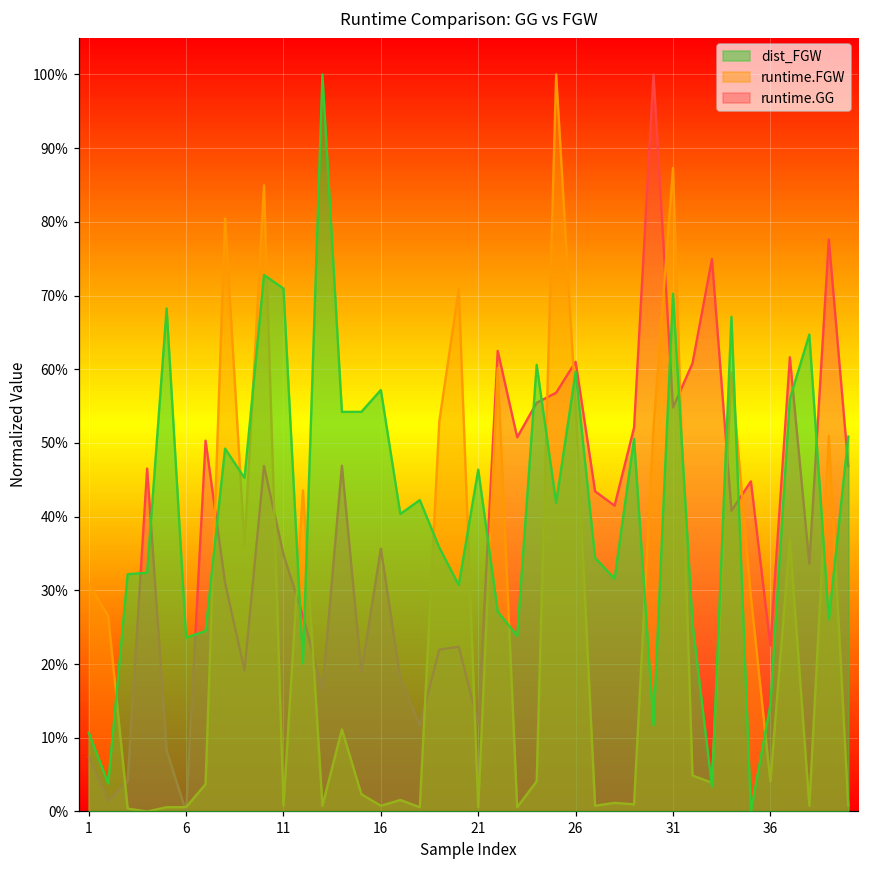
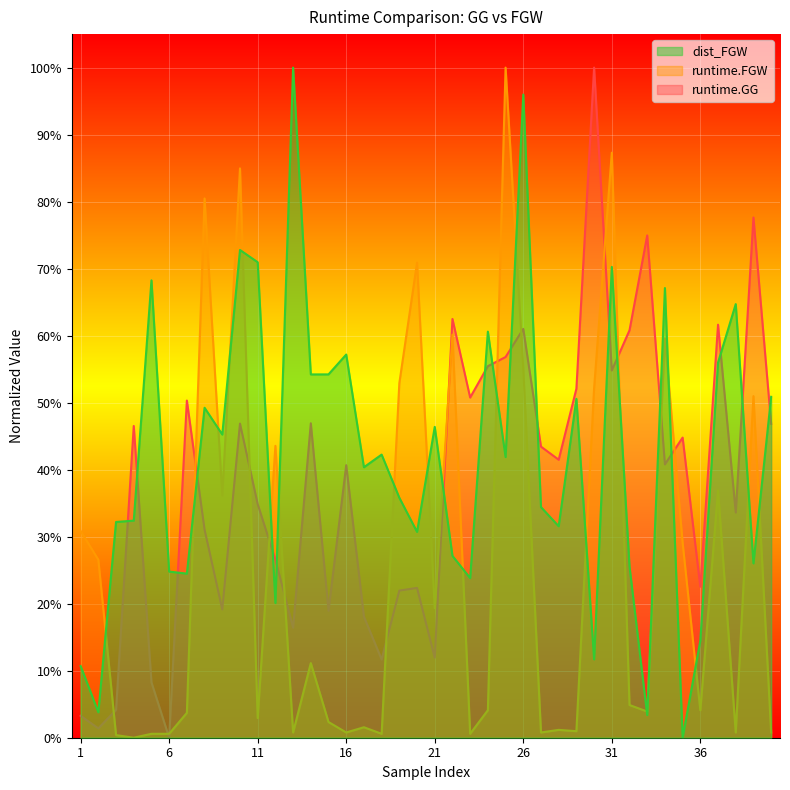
  {
    "dist_FGW": {
      "1": "11%",
-     "6": "24%",
+     "6": "25%",
      "11": "71%",
      "16": "57%",
      "21": "46%",
-     "26": "60%",
+     "26": "96%",
      "31": "70%",
      "36": "14%"
    },
    "runtime.FGW": {
      "1": "31%",
      "6": "1%",
-     "11": "1%",
+     "11": "3%",
      "16": "1%",
-     "21": "1%",
+     "21": "19%",
      "26": "55%",
      "31": "87%",
      "36": "4%"
    },
    "runtime.GG": {
-     "1": "7%",
+     "1": "3%",
      "6": "0%",
      "11": "35%",
-     "16": "36%",
+     "16": "41%",
      "21": "12%",
      "26": "61%",
      "31": "55%",
      "36": "23%"
    }
  }
